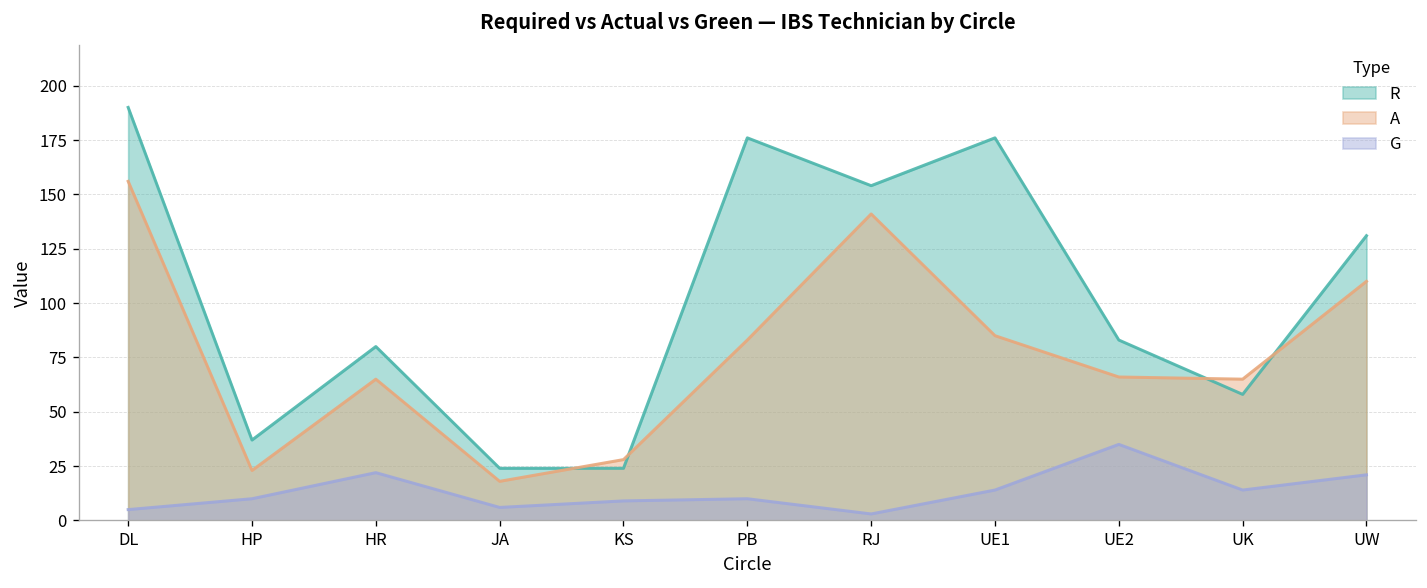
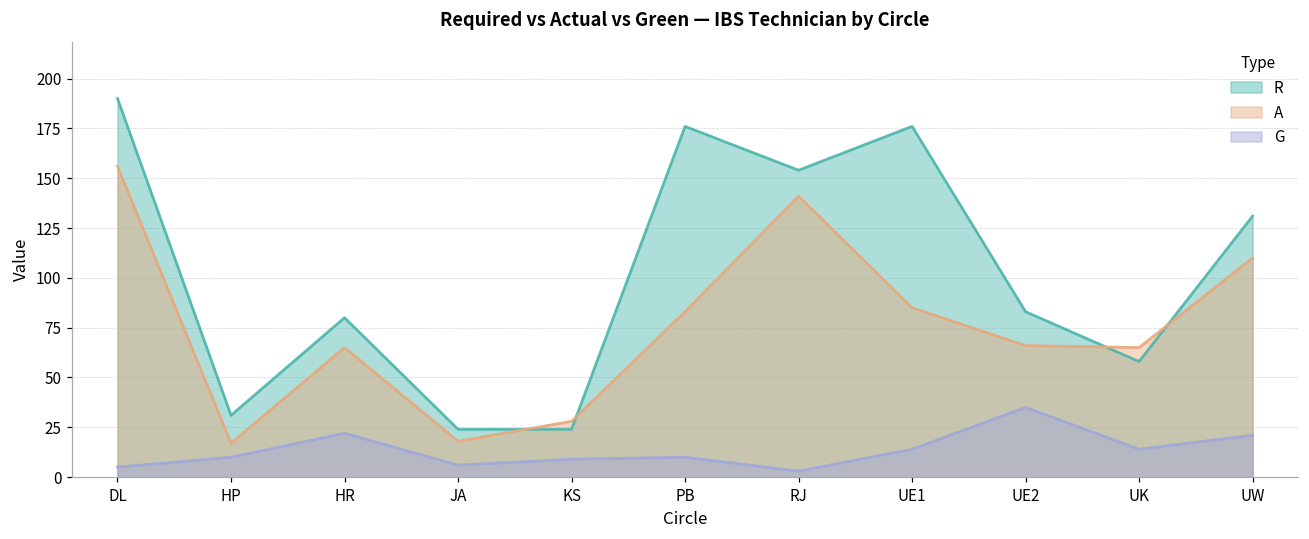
  {
    "R": {
      "DL": 190,
-     "HP": 37,
+     "HP": 31,
      "HR": 80,
      "JA": 24,
      "KS": 24,
      "PB": 176,
      "RJ": 154,
      "UE1": 176,
      "UE2": 83,
      "UK": 58,
      "UW": 131
    },
    "A": {
      "DL": 156,
-     "HP": 23,
+     "HP": 17,
      "HR": 65,
      "JA": 18,
      "KS": 28,
      "PB": 83,
      "RJ": 141,
      "UE1": 85,
      "UE2": 66,
      "UK": 65,
      "UW": 110
    },
    "G": {
      "DL": 5,
      "HP": 10,
      "HR": 22,
      "JA": 6,
      "KS": 9,
      "PB": 10,
      "RJ": 3,
      "UE1": 14,
      "UE2": 35,
      "UK": 14,
      "UW": 21
    }
  }
